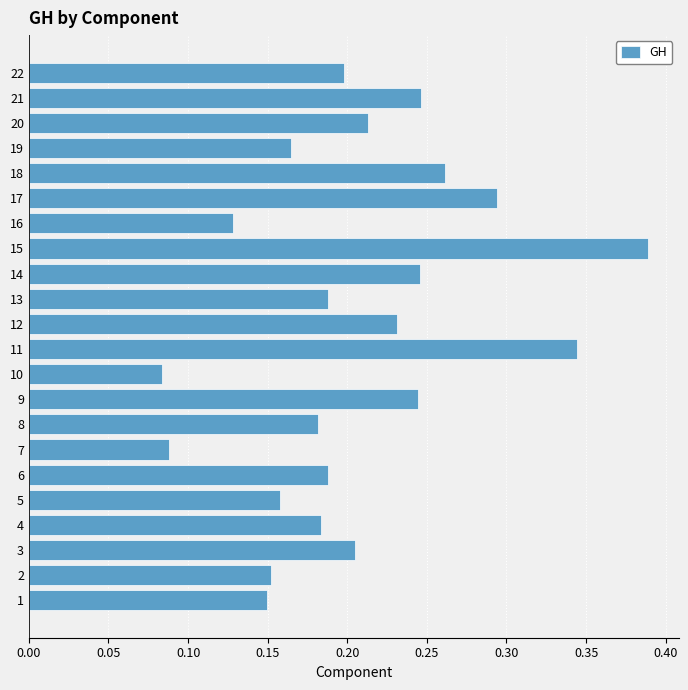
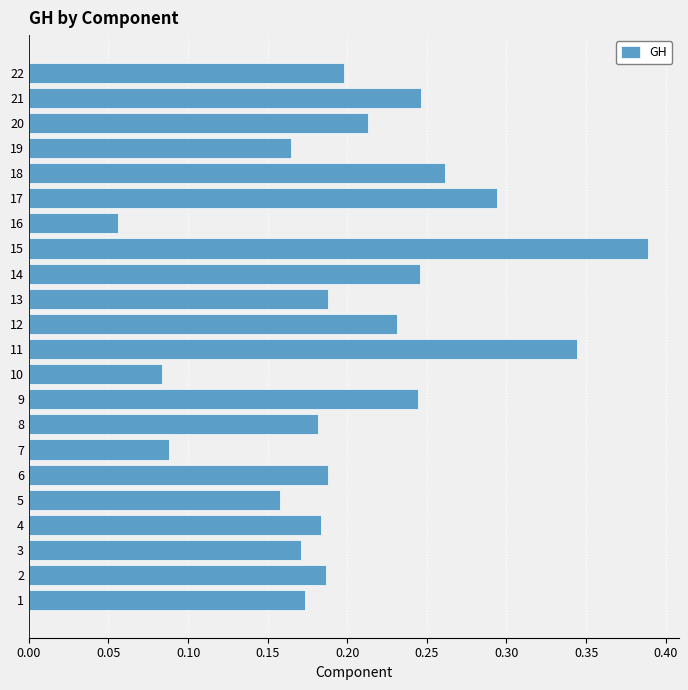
  {
    "22": 0.198,
    "21": 0.246,
    "20": 0.213,
    "19": 0.165,
    "18": 0.261,
    "17": 0.294,
-   "16": 0.128,
+   "16": 0.056,
    "15": 0.389,
    "14": 0.246,
    "13": 0.188,
    "12": 0.231,
    "11": 0.344,
    "10": 0.084,
    "9": 0.245,
    "8": 0.182,
    "7": 0.088,
    "6": 0.188,
    "5": 0.158,
    "4": 0.183,
-   "3": 0.205,
-   "2": 0.152,
-   "1": 0.149
+   "3": 0.171,
+   "2": 0.187,
+   "1": 0.174
  }
